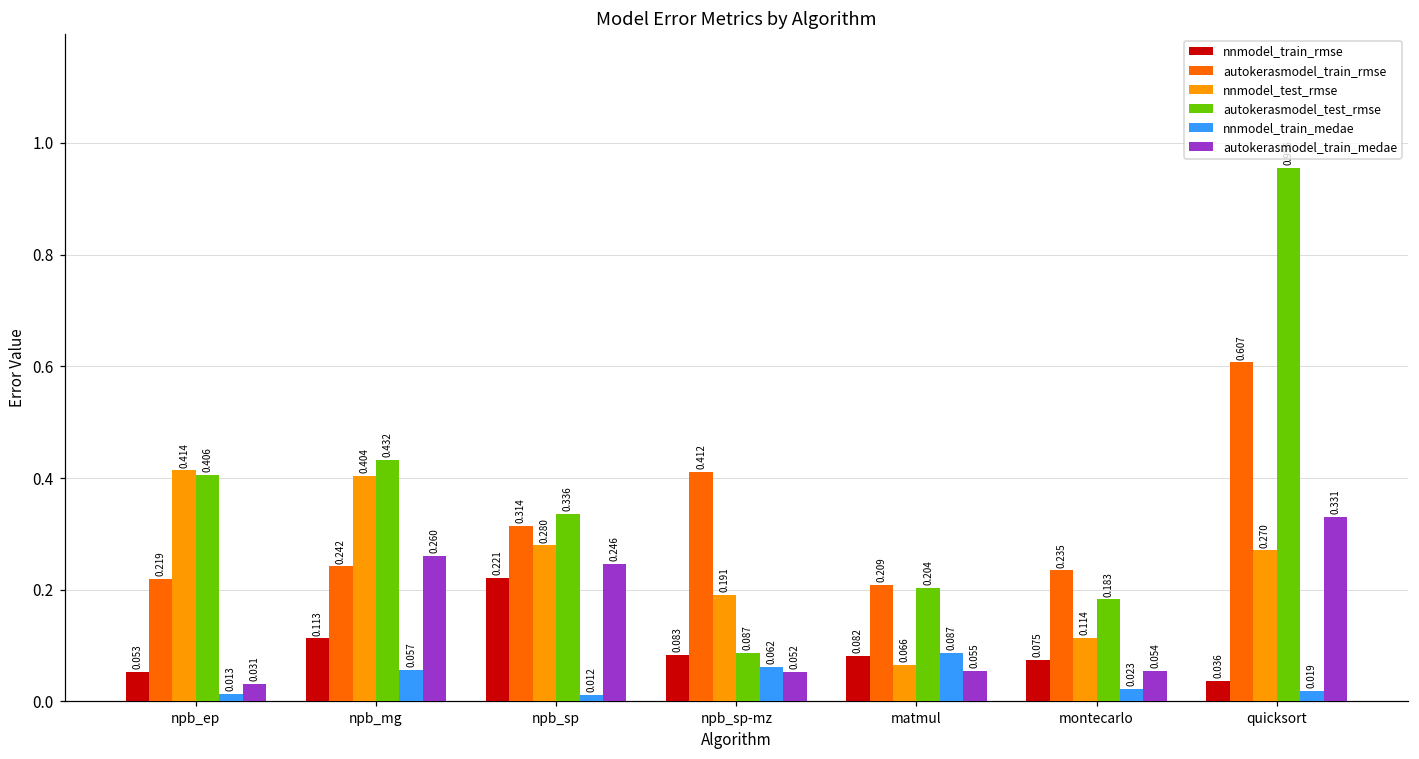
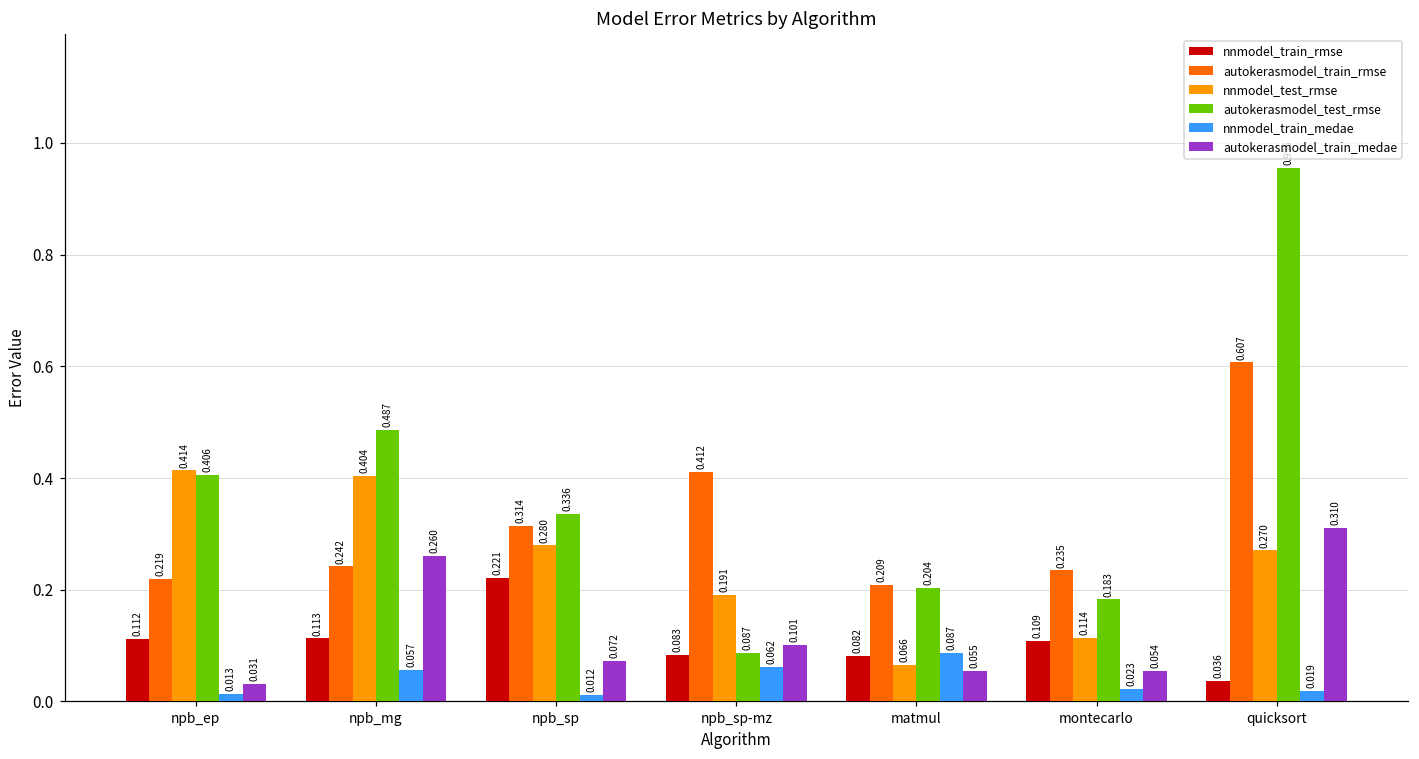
  {
    "nnmodel_train_rmse": {
-     "npb_ep": 0.053,
+     "npb_ep": 0.112,
      "npb_mg": 0.113,
      "npb_sp": 0.221,
      "npb_sp-mz": 0.083,
      "matmul": 0.082,
-     "montecarlo": 0.075,
+     "montecarlo": 0.109,
      "quicksort": 0.036
    },
    "autokerasmodel_test_rmse": {
      "npb_ep": 0.406,
-     "npb_mg": 0.432,
+     "npb_mg": 0.487,
      "npb_sp": 0.336,
      "npb_sp-mz": 0.087,
      "matmul": 0.204,
      "montecarlo": 0.183
    },
    "nnmodel_train_medae": {
      "npb_ep": 0.013,
      "npb_mg": 0.057,
      "npb_sp": 0.012,
      "npb_sp-mz": 0.062,
      "matmul": 0.087,
      "montecarlo": 0.023,
      "quicksort": 0.019
    },
    "autokerasmodel_train_medae": {
      "npb_ep": 0.031,
      "npb_mg": 0.260,
-     "npb_sp": 0.246,
-     "npb_sp-mz": 0.052,
+     "npb_sp": 0.072,
+     "npb_sp-mz": 0.101,
      "matmul": 0.055,
      "montecarlo": 0.054,
-     "quicksort": 0.331
+     "quicksort": 0.310
    }
  }
